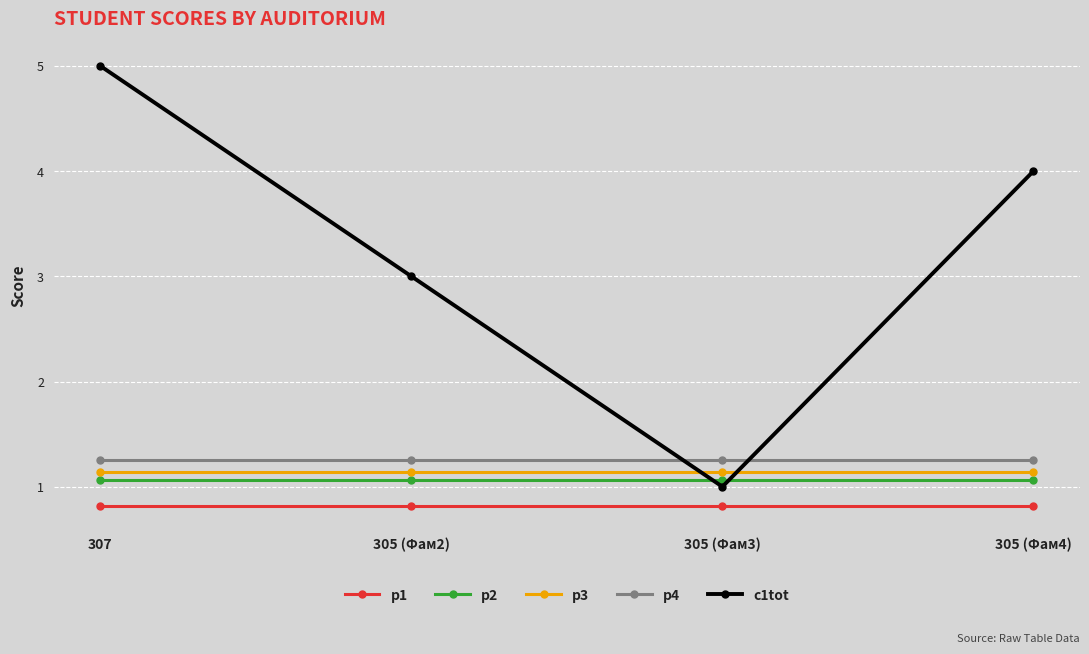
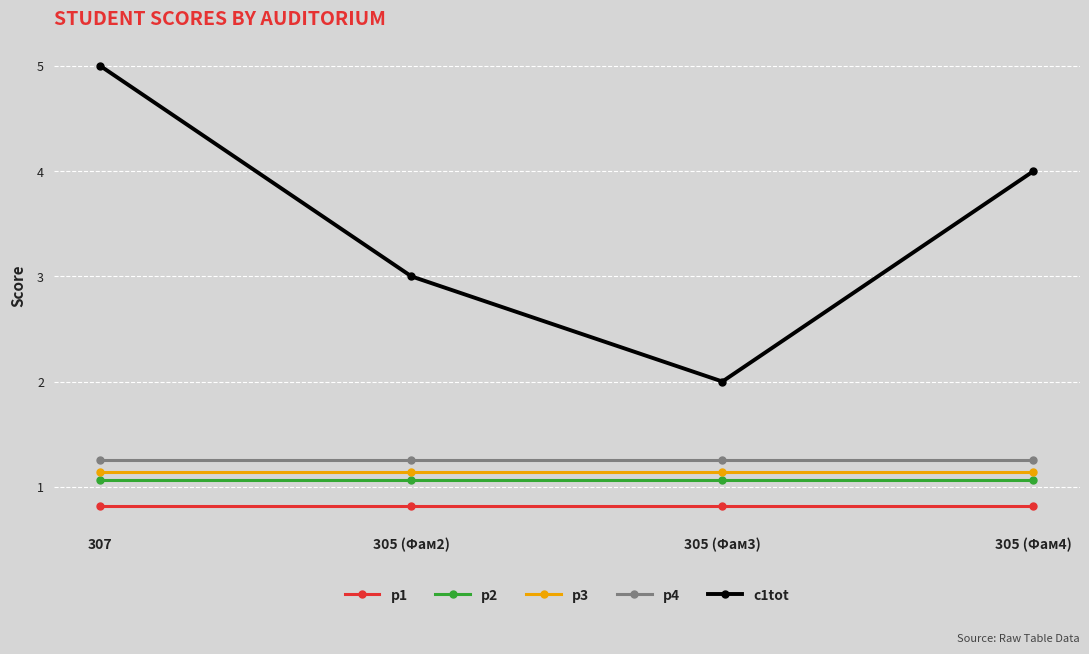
  {
    "p1": {
      "307": 0.82,
      "305 (Фам2)": 0.82,
      "305 (Фам3)": 0.82,
      "305 (Фам4)": 0.82
    },
    "p2": {
      "307": 1.06,
      "305 (Фам2)": 1.06,
      "305 (Фам3)": 1.06,
      "305 (Фам4)": 1.06
    },
    "p3": {
      "307": 1.14,
      "305 (Фам2)": 1.14,
      "305 (Фам3)": 1.14,
      "305 (Фам4)": 1.14
    },
    "p4": {
      "307": 1.25,
      "305 (Фам2)": 1.25,
      "305 (Фам3)": 1.25,
      "305 (Фам4)": 1.25
    },
    "c1tot": {
      "307": 5,
      "305 (Фам2)": 3,
-     "305 (Фам3)": 1,
+     "305 (Фам3)": 2,
      "305 (Фам4)": 4
    }
  }
